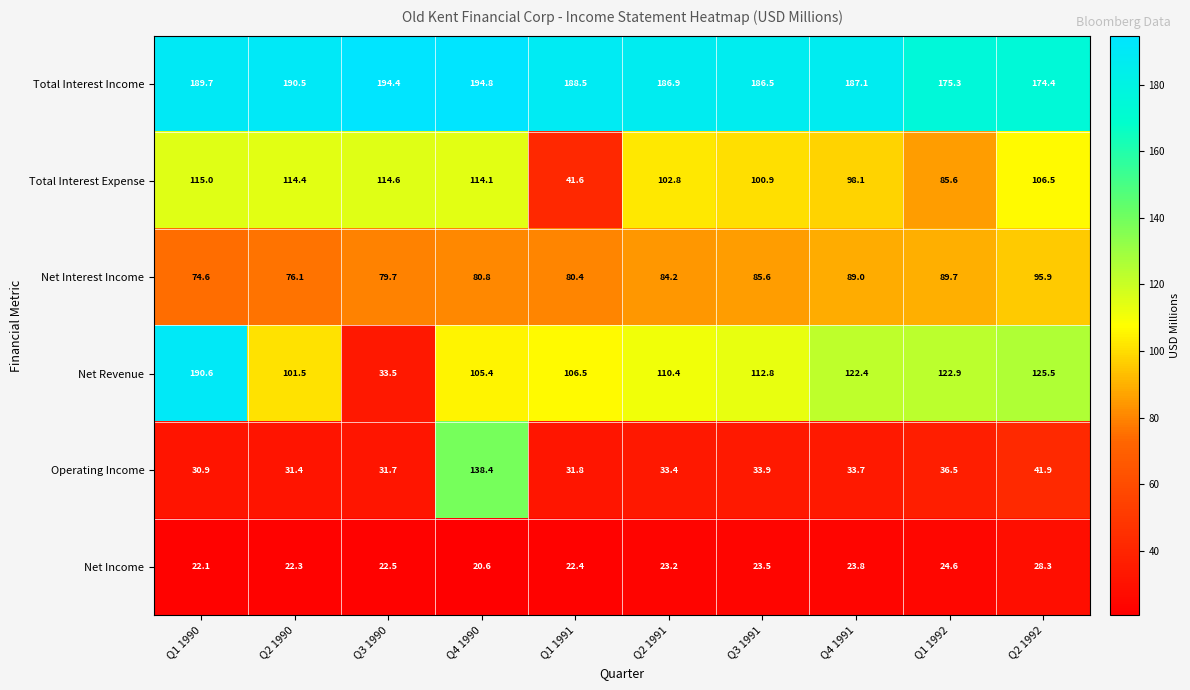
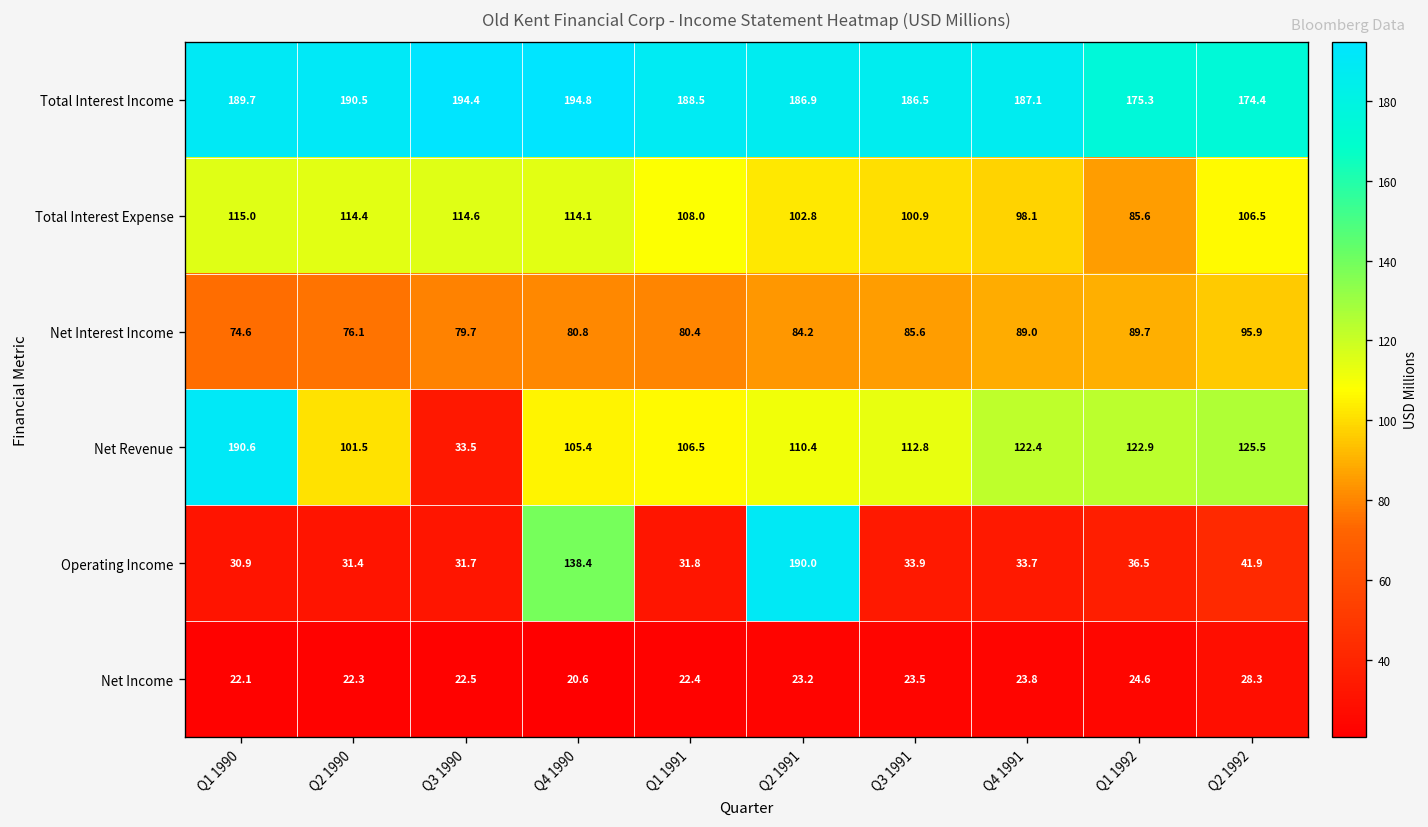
  {
    "Total Interest Income": {
      "Q1 1990": 189.7,
      "Q2 1990": 190.5,
      "Q3 1990": 194.4,
      "Q4 1990": 194.8,
      "Q1 1991": 188.5,
      "Q2 1991": 186.9,
      "Q3 1991": 186.5,
      "Q4 1991": 187.1,
      "Q1 1992": 175.3,
      "Q2 1992": 174.4
    },
    "Total Interest Expense": {
      "Q1 1990": 115.0,
      "Q2 1990": 114.4,
      "Q3 1990": 114.6,
      "Q4 1990": 114.1,
-     "Q1 1991": 41.6,
+     "Q1 1991": 108.0,
      "Q2 1991": 102.8,
      "Q3 1991": 100.9,
      "Q4 1991": 98.1,
      "Q1 1992": 85.6,
      "Q2 1992": 106.5
    },
    "Net Interest Income": {
      "Q1 1990": 74.6,
      "Q2 1990": 76.1,
      "Q3 1990": 79.7,
      "Q4 1990": 80.8,
      "Q1 1991": 80.4,
      "Q2 1991": 84.2,
      "Q3 1991": 85.6,
      "Q4 1991": 89.0,
      "Q1 1992": 89.7,
      "Q2 1992": 95.9
    },
    "Net Revenue": {
      "Q1 1990": 190.6,
      "Q2 1990": 101.5,
      "Q3 1990": 33.5,
      "Q4 1990": 105.4,
      "Q1 1991": 106.5,
      "Q2 1991": 110.4,
      "Q3 1991": 112.8,
      "Q4 1991": 122.4,
      "Q1 1992": 122.9,
      "Q2 1992": 125.5
    },
    "Operating Income": {
      "Q1 1990": 30.9,
      "Q2 1990": 31.4,
      "Q3 1990": 31.7,
      "Q4 1990": 138.4,
      "Q1 1991": 31.8,
-     "Q2 1991": 33.4,
+     "Q2 1991": 190.0,
      "Q3 1991": 33.9,
      "Q4 1991": 33.7,
      "Q1 1992": 36.5,
      "Q2 1992": 41.9
    },
    "Net Income": {
      "Q1 1990": 22.1,
      "Q2 1990": 22.3,
      "Q3 1990": 22.5,
      "Q4 1990": 20.6,
      "Q1 1991": 22.4,
      "Q2 1991": 23.2,
      "Q3 1991": 23.5,
      "Q4 1991": 23.8,
      "Q1 1992": 24.6,
      "Q2 1992": 28.3
    }
  }
